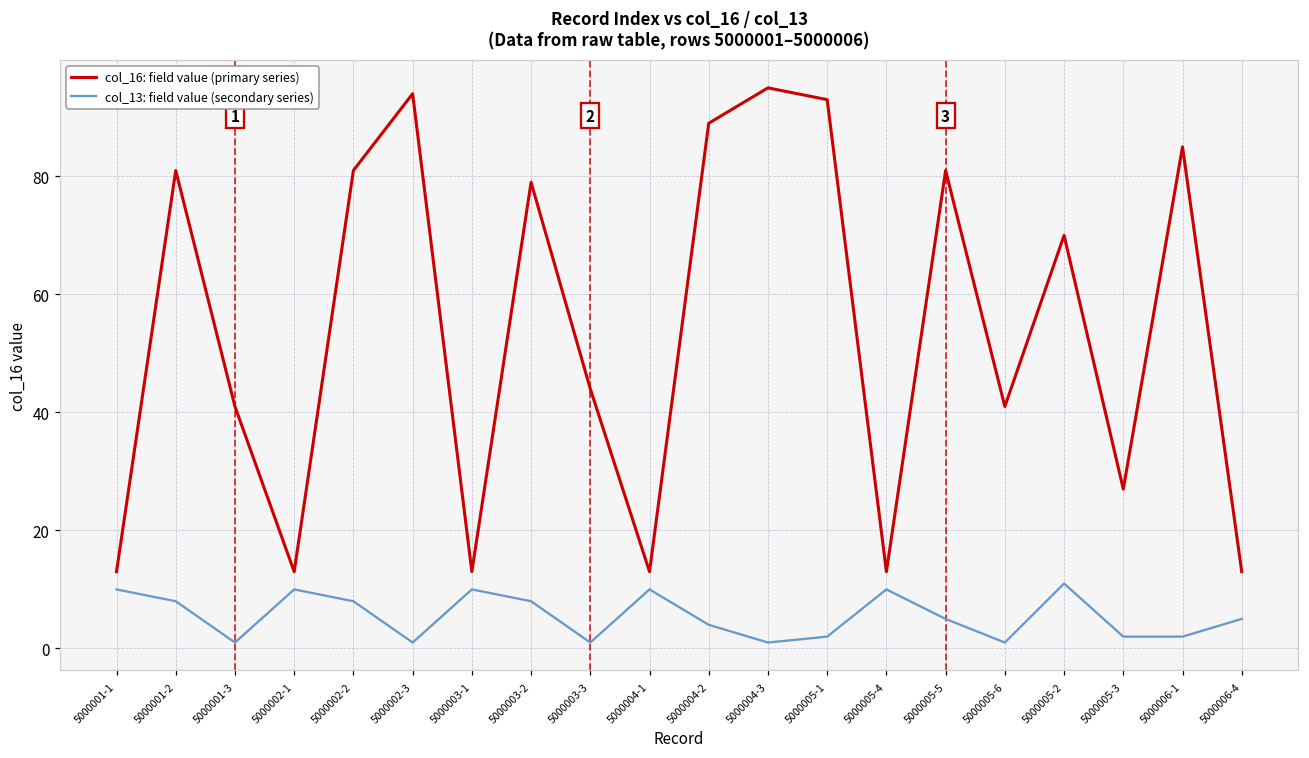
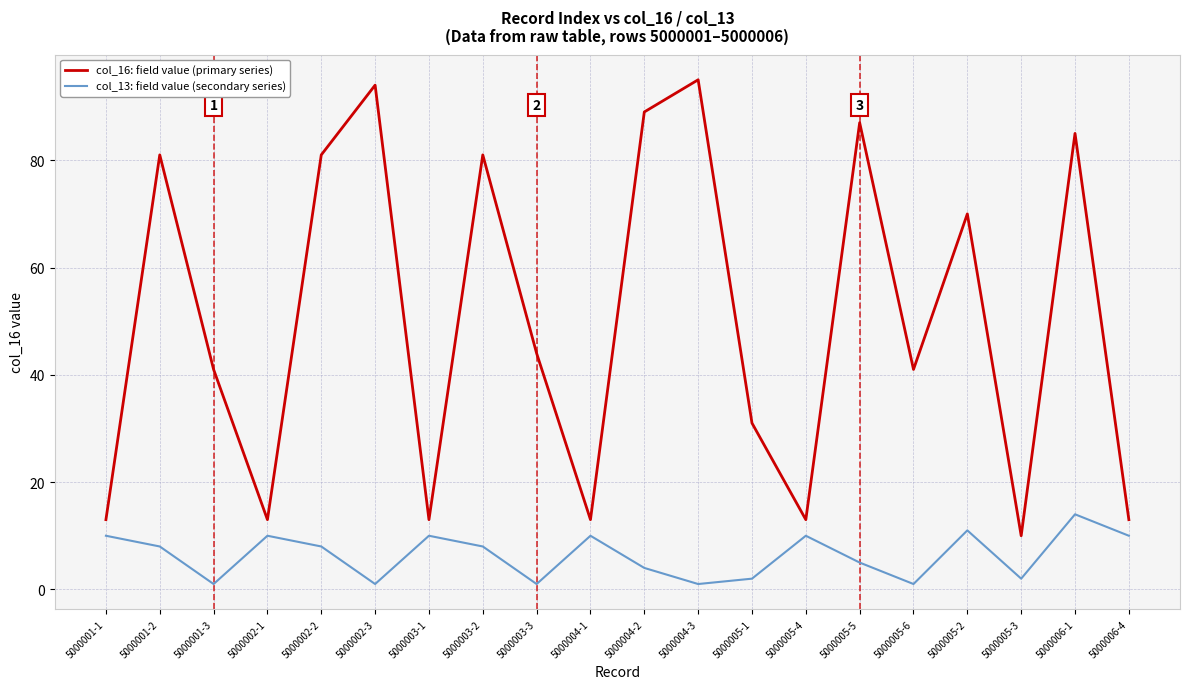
  {
    "col_16: field value (primary series)": {
      "5000001-1": 13,
      "5000001-2": 81,
      "5000001-3": 41,
      "5000002-1": 13,
      "5000002-2": 81,
      "5000002-3": 94,
      "5000003-1": 13,
-     "5000003-2": 79,
+     "5000003-2": 81,
      "5000003-3": 44,
      "5000004-1": 13,
      "5000004-2": 89,
      "5000004-3": 95,
-     "5000005-1": 93,
+     "5000005-1": 31,
      "5000005-4": 13,
-     "5000005-5": 81,
+     "5000005-5": 87,
      "5000005-6": 41,
      "5000005-2": 70,
-     "5000005-3": 27,
+     "5000005-3": 10,
      "5000006-1": 85,
      "5000006-4": 13
    },
    "col_13: field value (secondary series)": {
      "5000001-1": 10,
      "5000001-2": 8,
      "5000001-3": 1,
      "5000002-1": 10,
      "5000002-2": 8,
      "5000002-3": 1,
      "5000003-1": 10,
      "5000003-2": 8,
      "5000003-3": 1,
      "5000004-1": 10,
      "5000004-2": 4,
      "5000004-3": 1,
      "5000005-1": 2,
      "5000005-4": 10,
      "5000005-5": 5,
      "5000005-6": 1,
      "5000005-2": 11,
      "5000005-3": 2,
-     "5000006-1": 2,
-     "5000006-4": 5
+     "5000006-1": 14,
+     "5000006-4": 10
    }
  }
